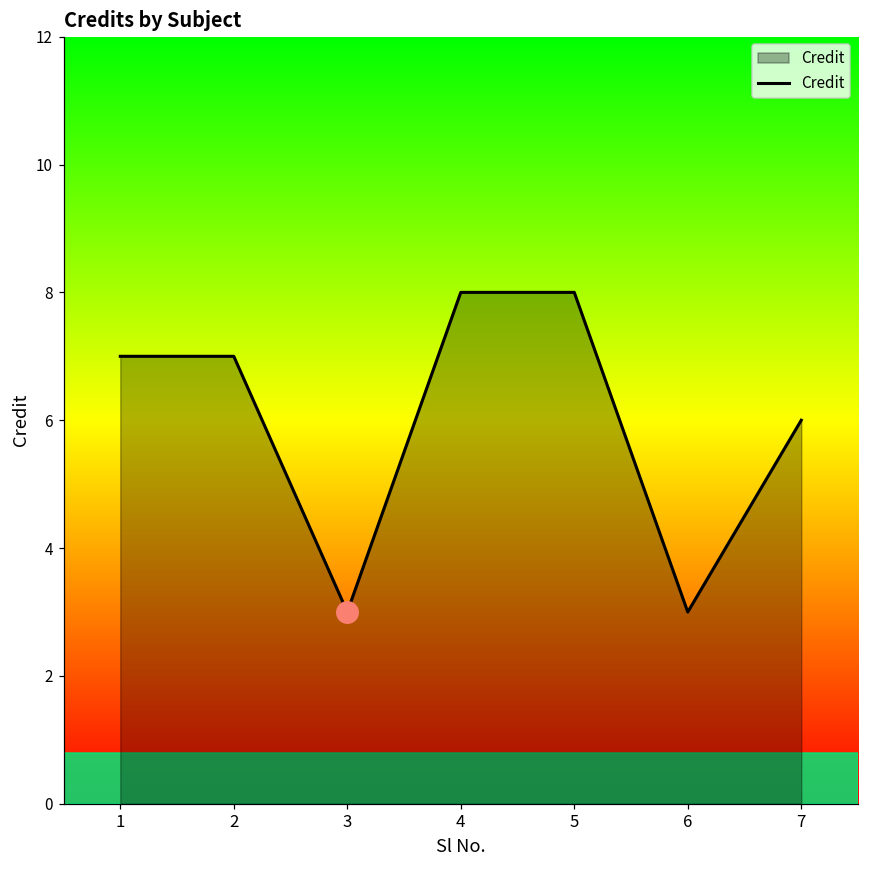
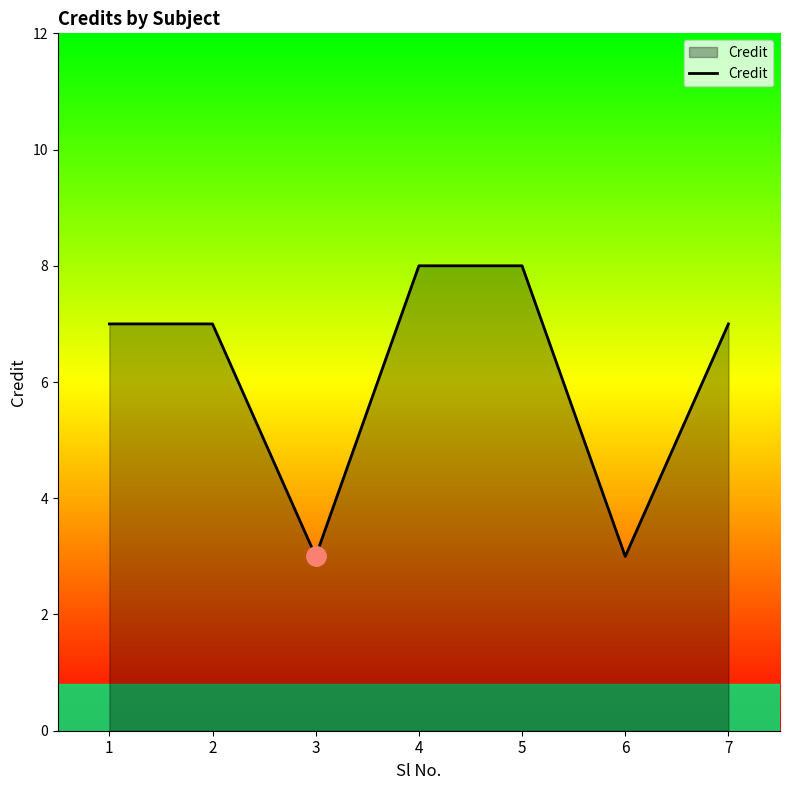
  {
    "Credit": {
      "1": 7,
      "2": 7,
      "4": 8,
      "5": 8,
      "6": 3,
-     "7": 6
+     "7": 7
    }
  }
